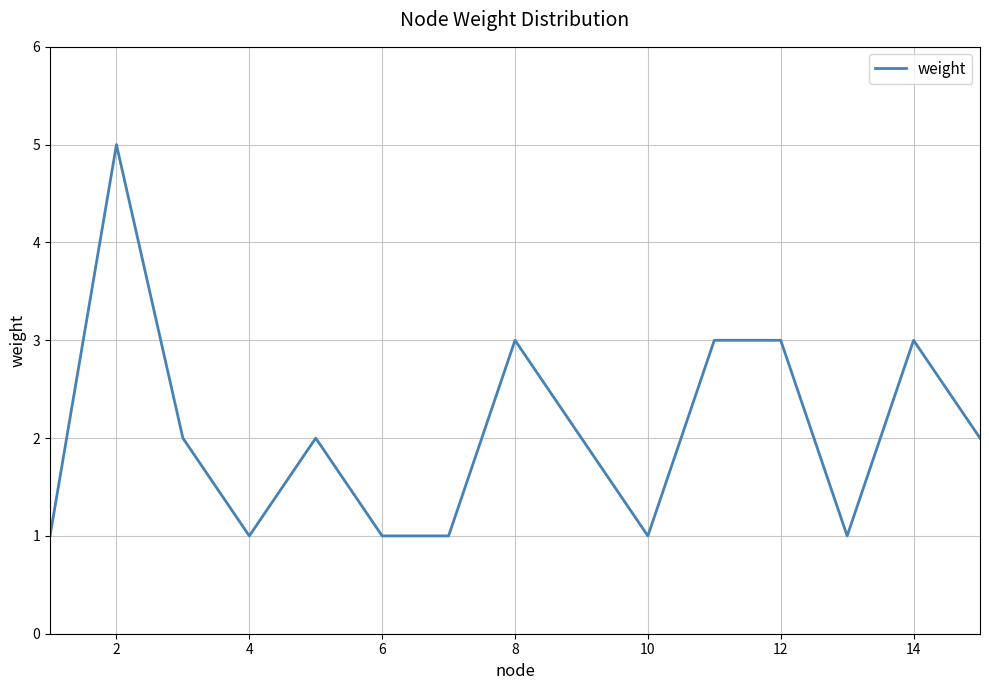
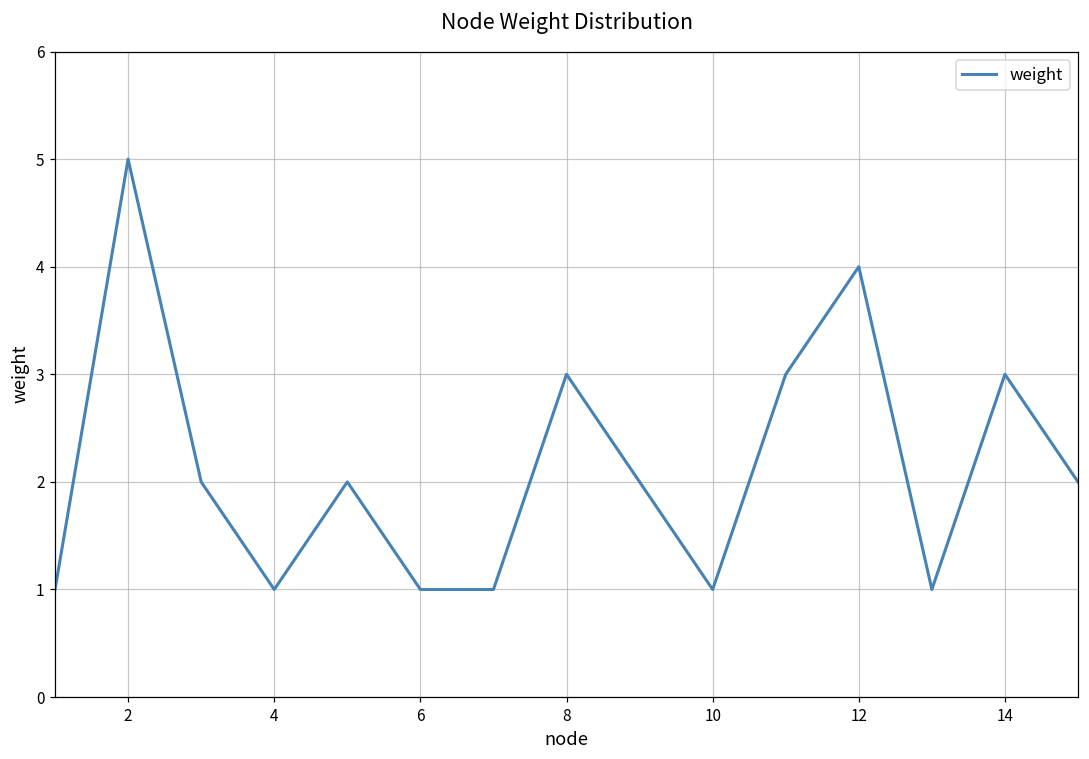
  {
    "2": 5,
    "4": 1,
    "6": 1,
    "8": 3,
    "10": 1,
-   "12": 3,
+   "12": 4,
    "14": 3
  }
